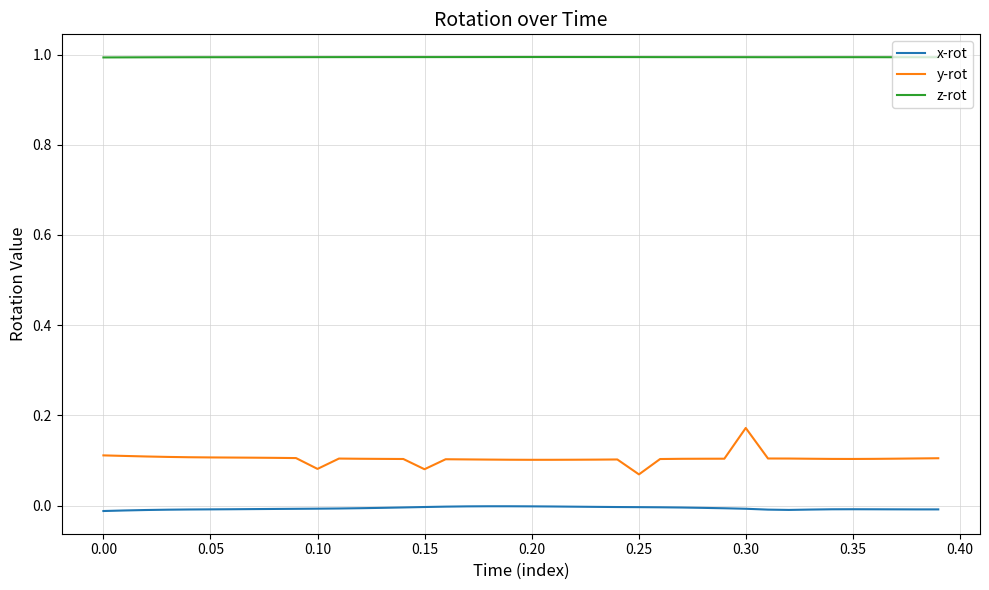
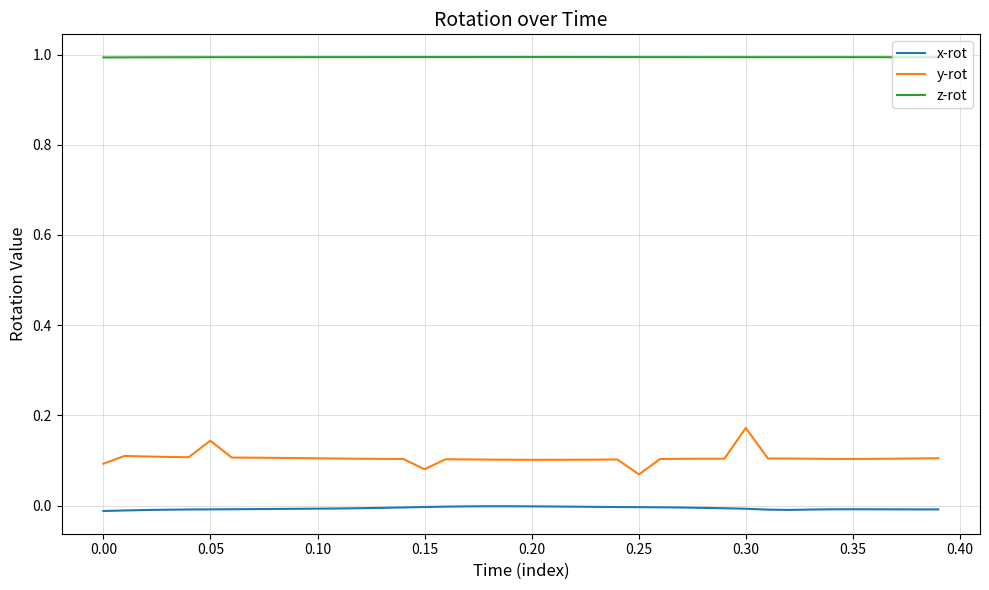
  {
    "x-rot": {
      "0.00": -0.01,
      "0.05": -0.01,
      "0.10": -0.01,
      "0.15": 0.00,
      "0.25": 0.00,
      "0.30": -0.01
    },
    "y-rot": {
-     "0.00": 0.11,
-     "0.05": 0.11,
-     "0.10": 0.08,
+     "0.00": 0.09,
+     "0.05": 0.14,
+     "0.10": 0.10,
      "0.15": 0.08,
      "0.25": 0.07,
      "0.30": 0.17
    },
    "z-rot": {
      "0.00": 0.99,
      "0.05": 0.99,
      "0.10": 0.99,
      "0.15": 0.99,
      "0.25": 0.99,
      "0.30": 0.99
    }
  }
